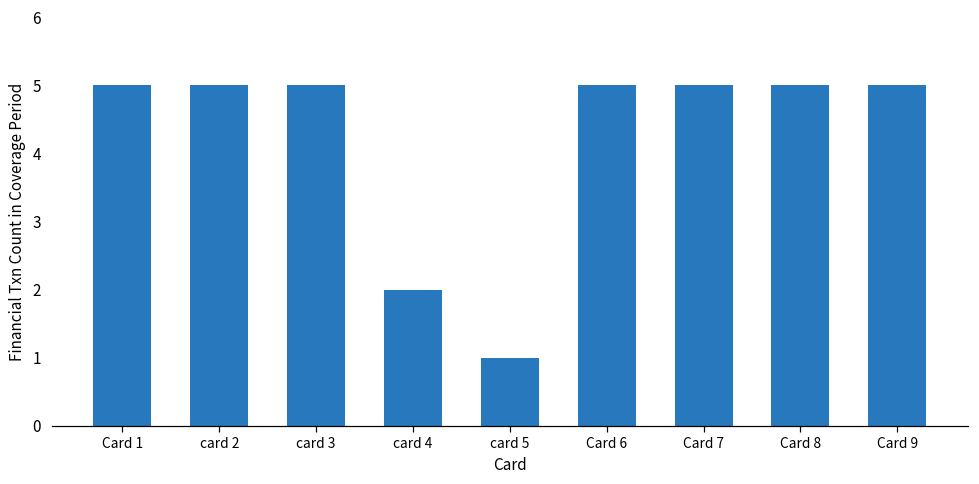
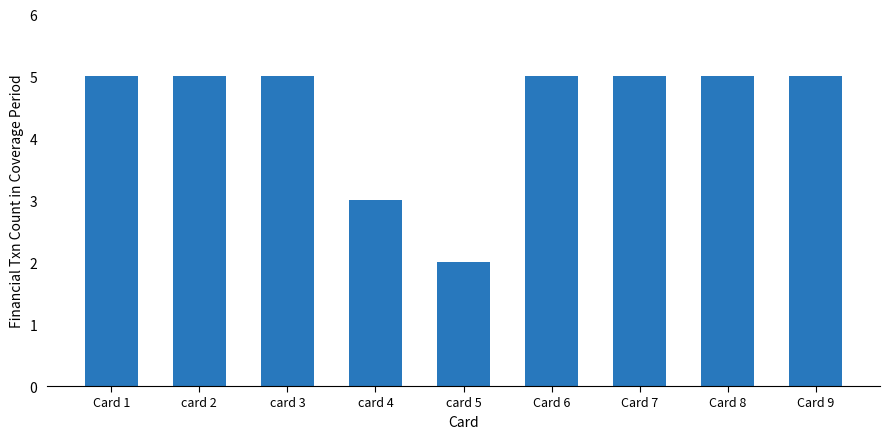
  {
    "Card 1": 5,
    "card 2": 5,
    "card 3": 5,
-   "card 4": 2,
-   "card 5": 1,
+   "card 4": 3,
+   "card 5": 2,
    "Card 6": 5,
    "Card 7": 5,
    "Card 8": 5,
    "Card 9": 5
  }
